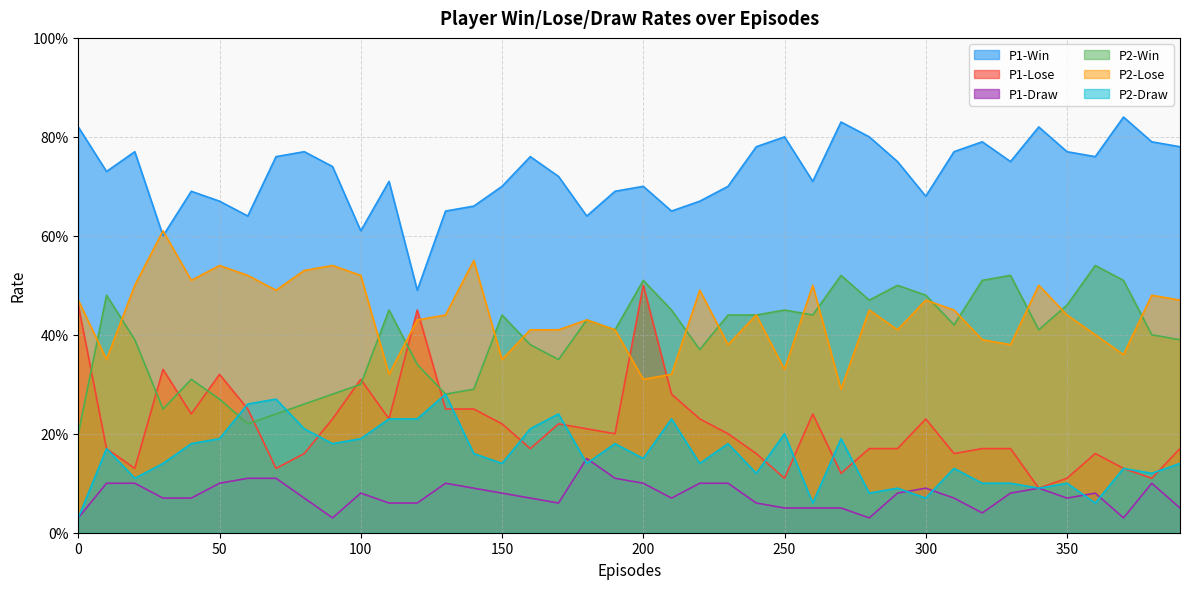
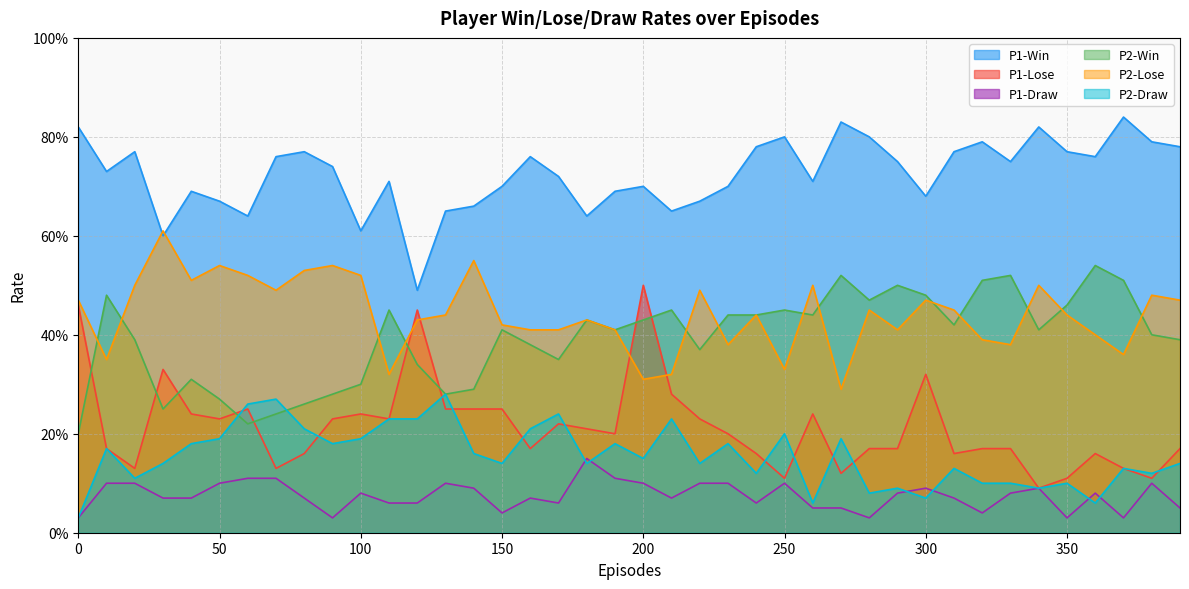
  {
    "P1-Lose": {
      "0": "46%",
-     "50": "32%",
-     "100": "31%",
-     "150": "22%",
+     "50": "23%",
+     "100": "24%",
+     "150": "25%",
      "200": "50%",
      "250": "11%",
-     "300": "23%",
+     "300": "32%",
      "350": "11%"
    },
    "P1-Draw": {
      "50": "10%",
      "100": "8%",
-     "150": "8%",
+     "150": "4%",
      "200": "10%",
-     "250": "5%",
+     "250": "10%",
      "300": "9%",
-     "350": "7%"
+     "350": "3%"
    },
    "P2-Win": {
      "0": "20%",
      "50": "27%",
      "100": "30%",
-     "150": "44%",
-     "200": "51%",
+     "150": "41%",
+     "200": "43%",
      "250": "45%",
      "300": "48%",
      "350": "46%"
    },
    "P2-Lose": {
      "0": "47%",
      "50": "54%",
      "100": "52%",
-     "150": "35%",
+     "150": "42%",
      "200": "31%",
      "250": "33%",
      "300": "47%",
      "350": "44%"
    }
  }
